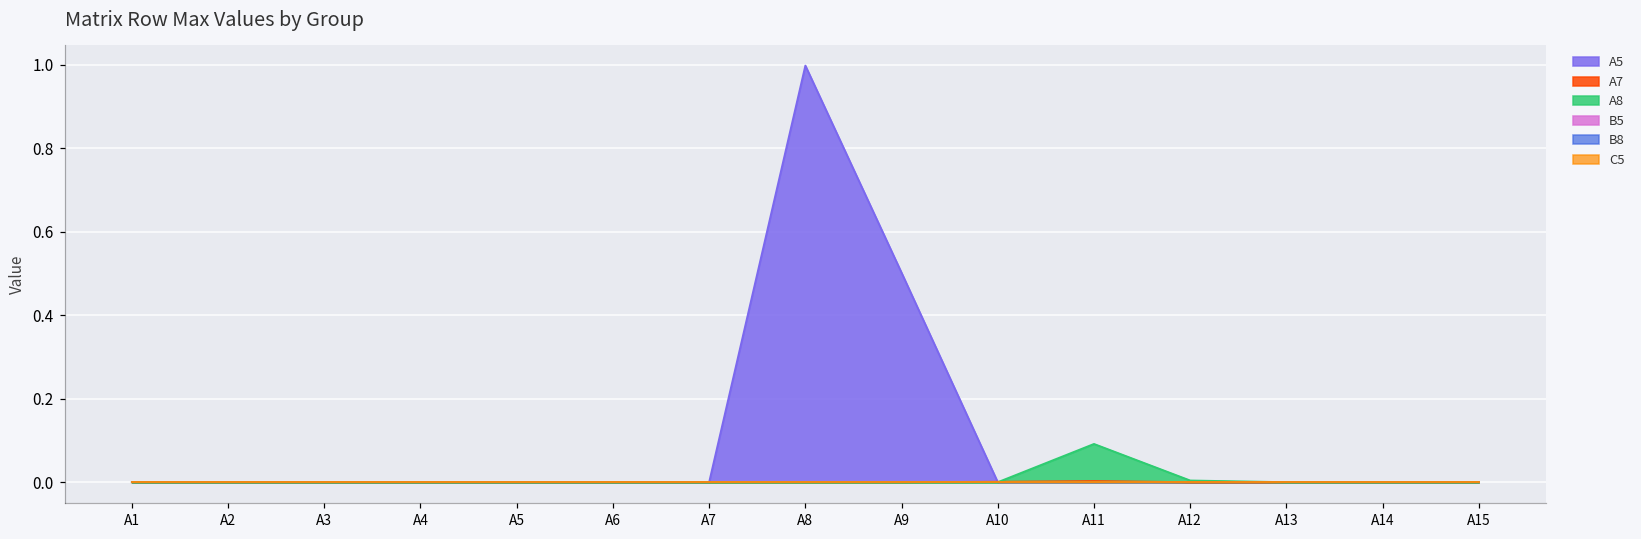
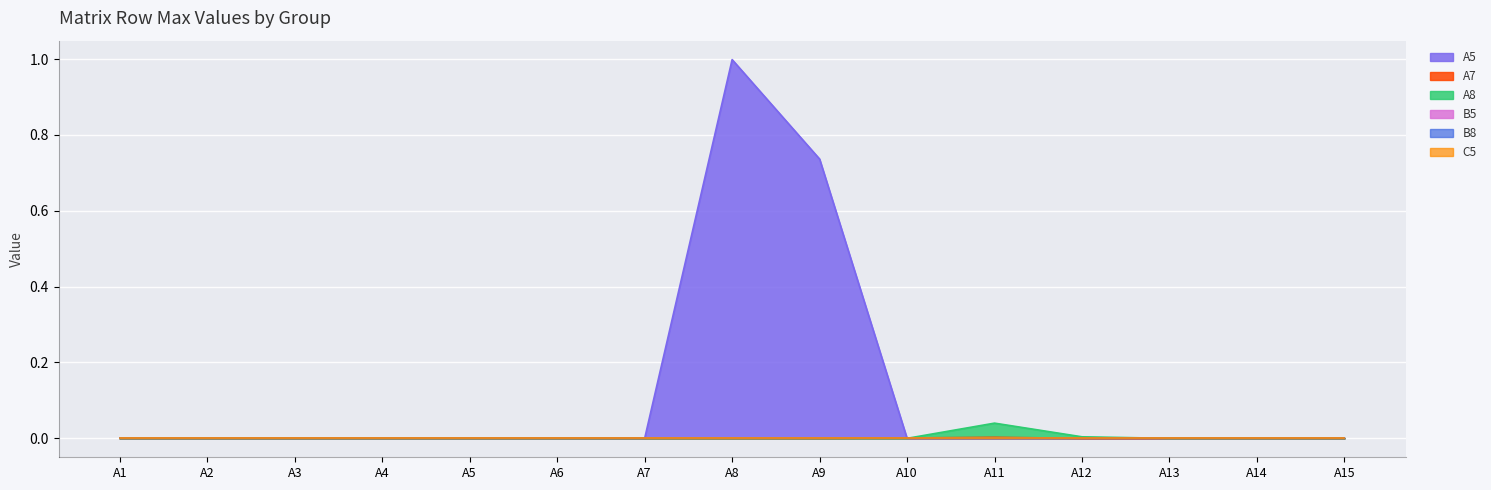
  {
    "A5": {
      "A8": 1.00,
-     "A9": 0.50
+     "A9": 0.74
    },
    "A8": {
-     "A11": 0.09
+     "A11": 0.04
    }
  }
